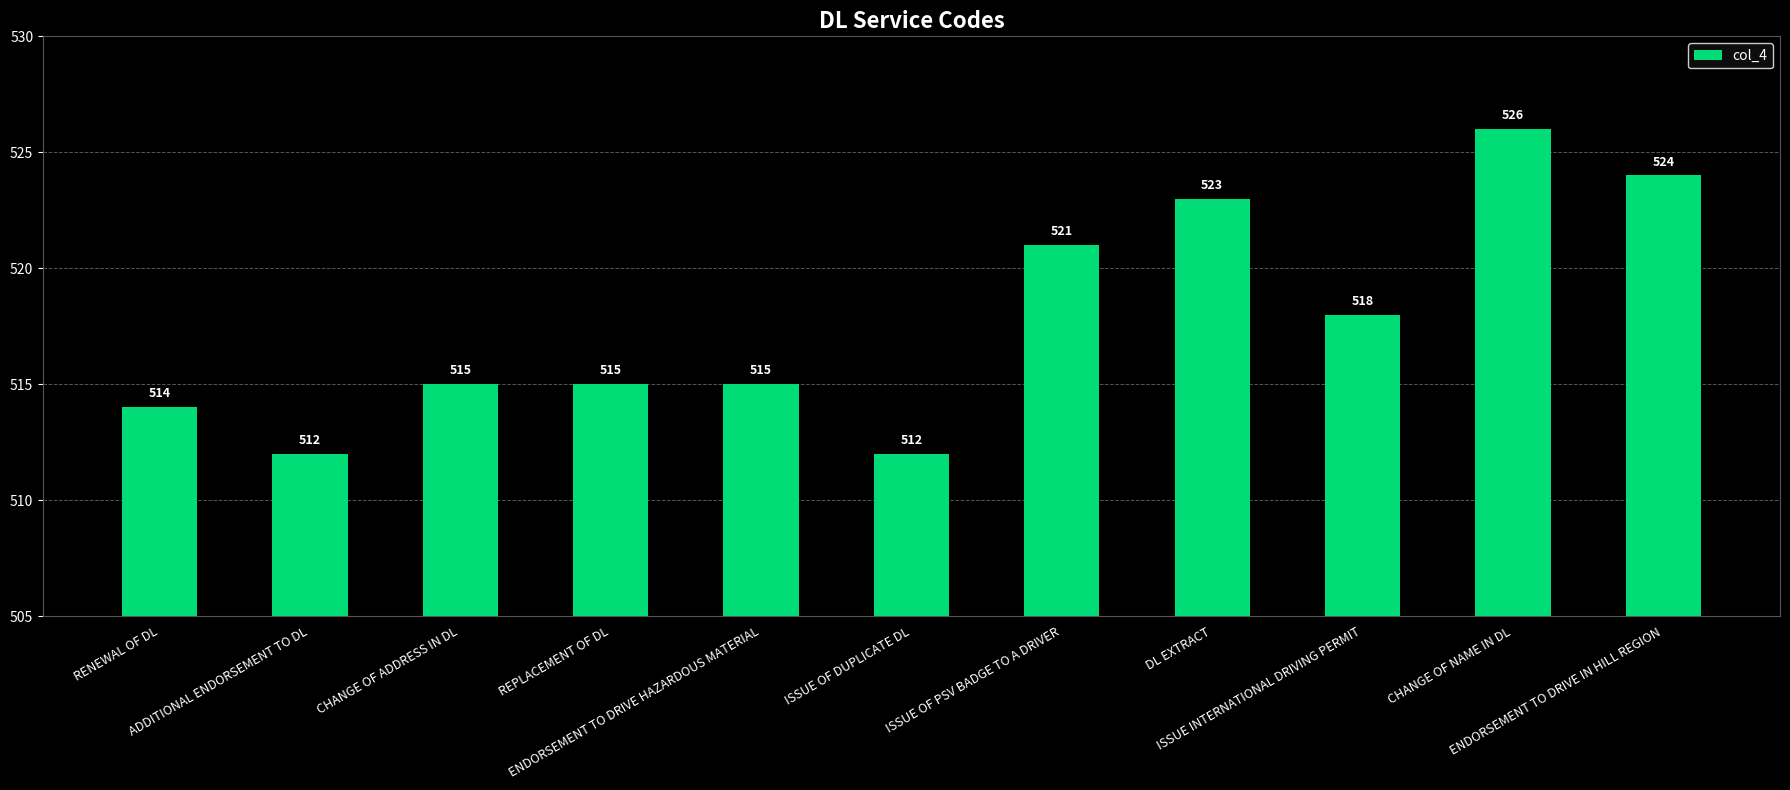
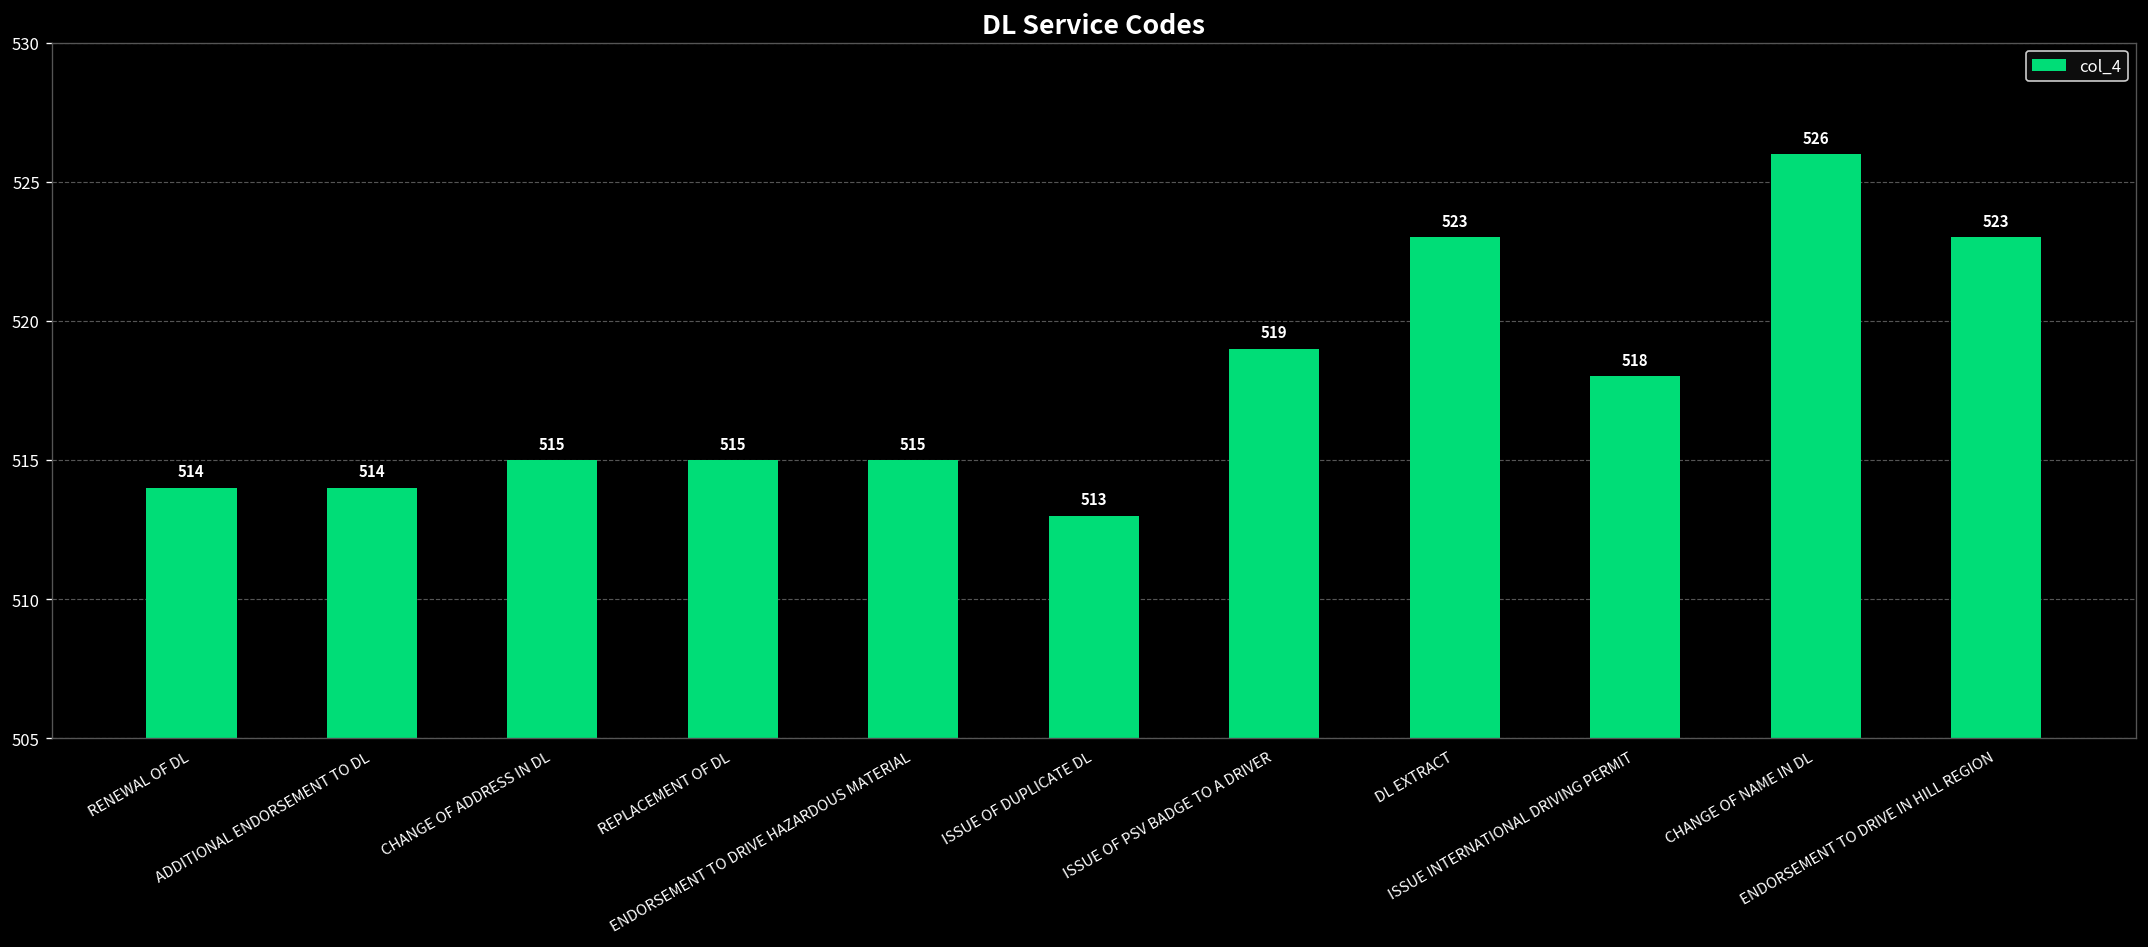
  {
    "RENEWAL OF DL": 514,
-   "ADDITIONAL ENDORSEMENT TO DL": 512,
+   "ADDITIONAL ENDORSEMENT TO DL": 514,
    "CHANGE OF ADDRESS IN DL": 515,
    "REPLACEMENT OF DL": 515,
    "ENDORSEMENT TO DRIVE HAZARDOUS MATERIAL": 515,
-   "ISSUE OF DUPLICATE DL": 512,
-   "ISSUE OF PSV BADGE TO A DRIVER": 521,
+   "ISSUE OF DUPLICATE DL": 513,
+   "ISSUE OF PSV BADGE TO A DRIVER": 519,
    "DL EXTRACT": 523,
    "ISSUE INTERNATIONAL DRIVING PERMIT": 518,
    "CHANGE OF NAME IN DL": 526,
-   "ENDORSEMENT TO DRIVE IN HILL REGION": 524
+   "ENDORSEMENT TO DRIVE IN HILL REGION": 523
  }
